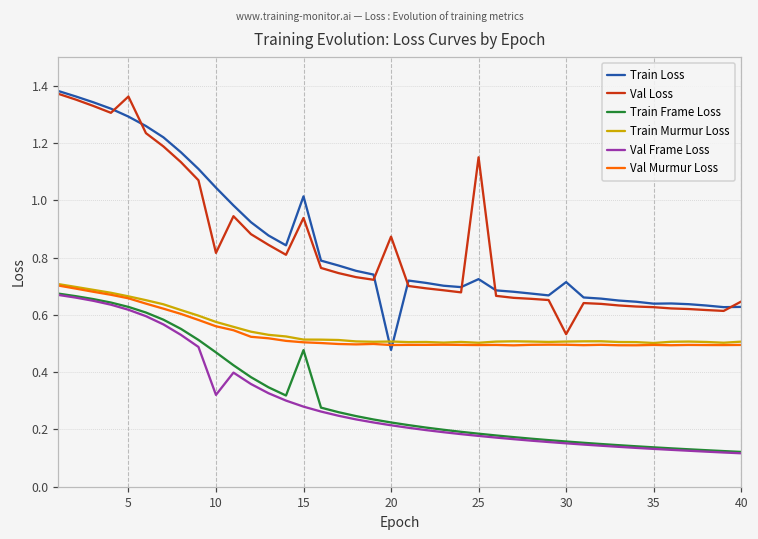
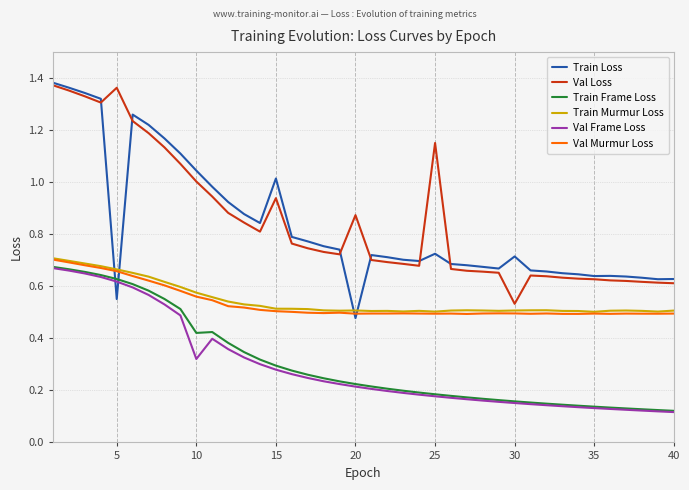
  {
    "Train Loss": {
-     "5": 1.29,
+     "5": 0.55,
      "10": 1.04,
      "15": 1.01,
      "20": 0.48,
      "25": 0.73,
      "30": 0.71,
      "35": 0.64,
      "40": 0.63
    },
    "Val Loss": {
      "5": 1.36,
-     "10": 0.82,
+     "10": 1.00,
      "15": 0.94,
      "20": 0.87,
      "25": 1.15,
      "30": 0.53,
      "35": 0.63,
-     "40": 0.65
+     "40": 0.61
    },
    "Train Frame Loss": {
      "5": 0.63,
-     "10": 0.47,
-     "15": 0.48
+     "10": 0.42,
+     "15": 0.30
    },
    "Train Murmur Loss": {
      "10": 0.58,
      "20": 0.51,
      "30": 0.51,
      "40": 0.51
    },
    "Val Frame Loss": {
      "5": 0.62,
      "10": 0.32,
      "15": 0.28
    },
    "Val Murmur Loss": {
      "10": 0.56,
      "20": 0.49,
      "30": 0.50,
      "40": 0.50
    }
  }
